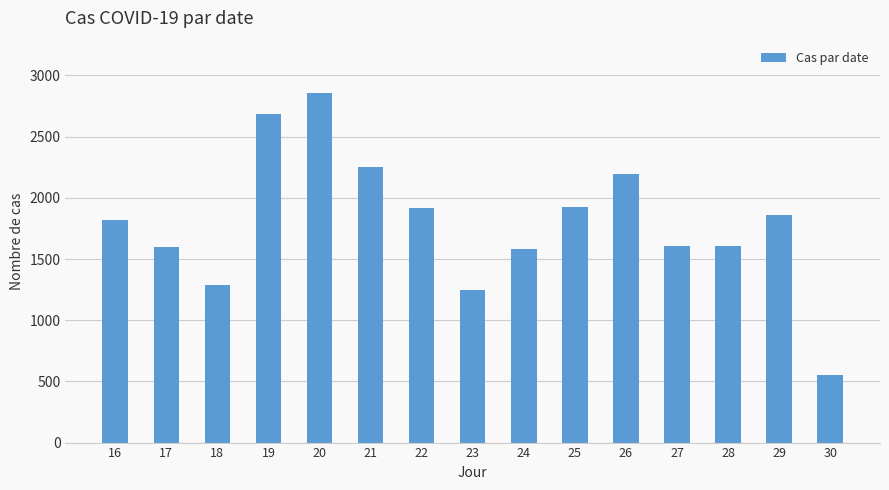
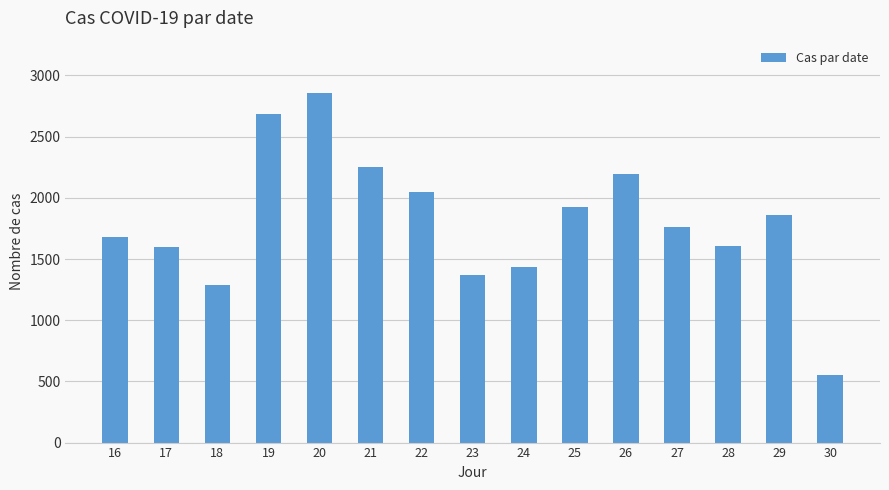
  {
-   "16": 1820,
+   "16": 1680,
    "17": 1600,
    "18": 1290,
    "19": 2690,
    "20": 2860,
    "21": 2250,
-   "22": 1920,
-   "23": 1240,
-   "24": 1580,
+   "22": 2050,
+   "23": 1370,
+   "24": 1430,
    "25": 1930,
    "26": 2200,
-   "27": 1610,
+   "27": 1760,
    "28": 1600,
    "29": 1860,
    "30": 550
  }
